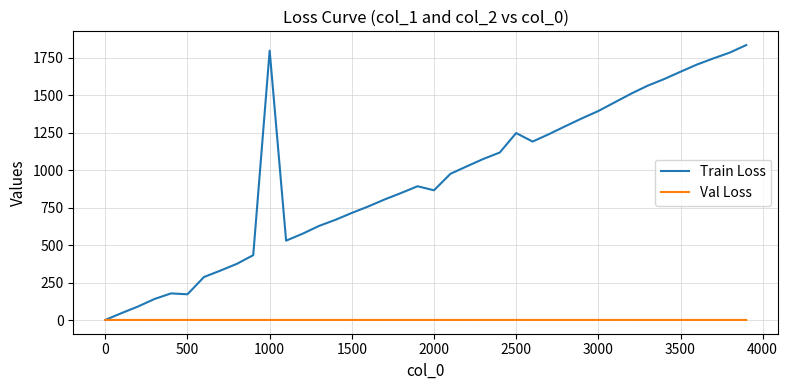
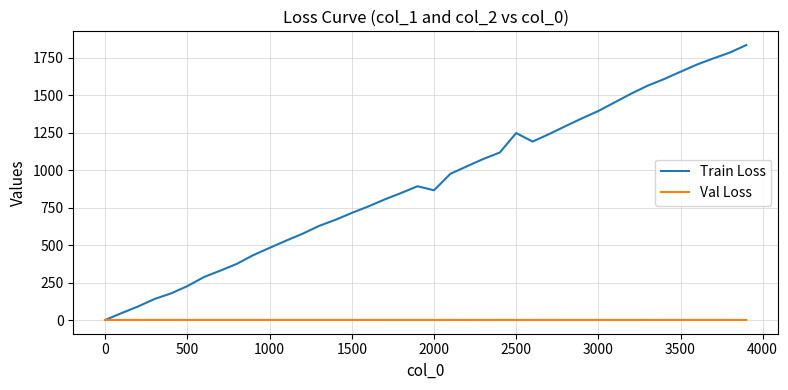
  {
    "Train Loss": {
-     "500": 170,
-     "1000": 1800,
+     "500": 230,
+     "1000": 480,
      "1500": 720,
      "2000": 870,
      "2500": 1250,
      "3000": 1400,
      "3500": 1660
    },
    "Val Loss": {
      "500": 0,
      "1000": 0,
      "1500": 0,
      "2000": 0,
      "2500": 0,
      "3000": 0,
      "3500": 0
    }
  }
